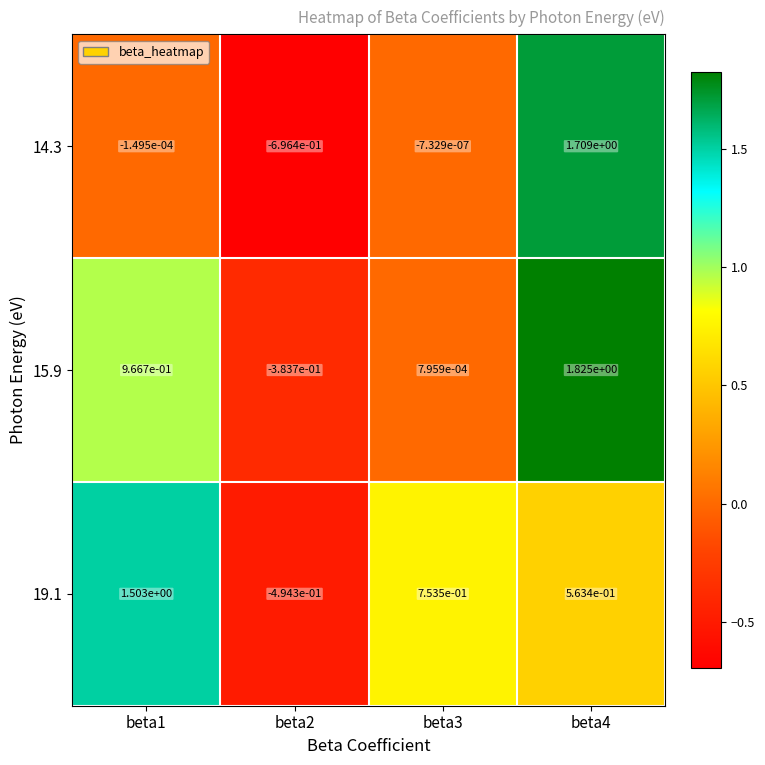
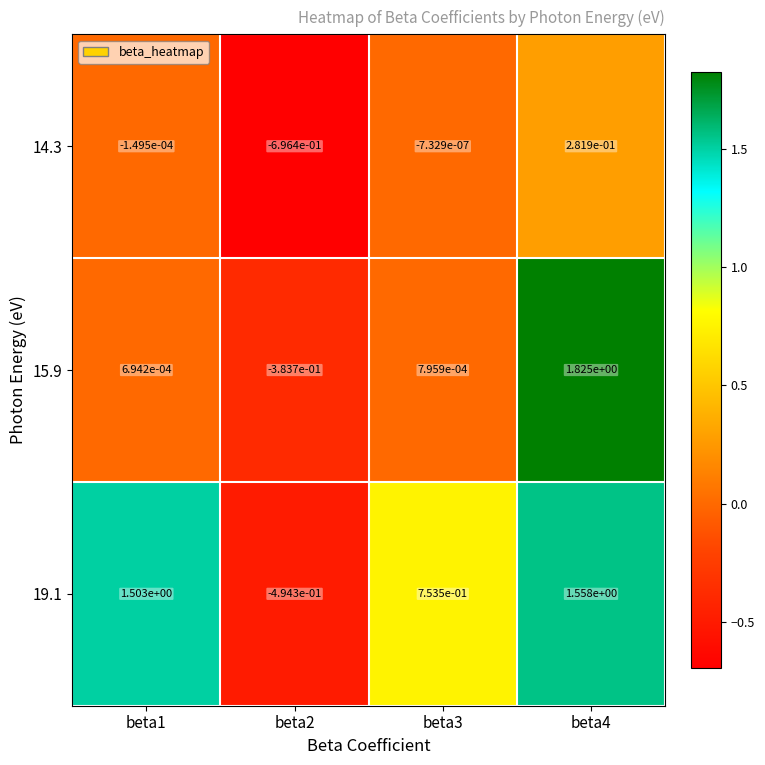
  {
    "14.3": {
-     "beta4": "1.709e+00"
+     "beta4": "2.819e-01"
    },
    "15.9": {
-     "beta1": "9.667e-01"
+     "beta1": "6.942e-04"
    },
    "19.1": {
-     "beta4": "5.634e-01"
+     "beta4": "1.558e+00"
    }
  }
